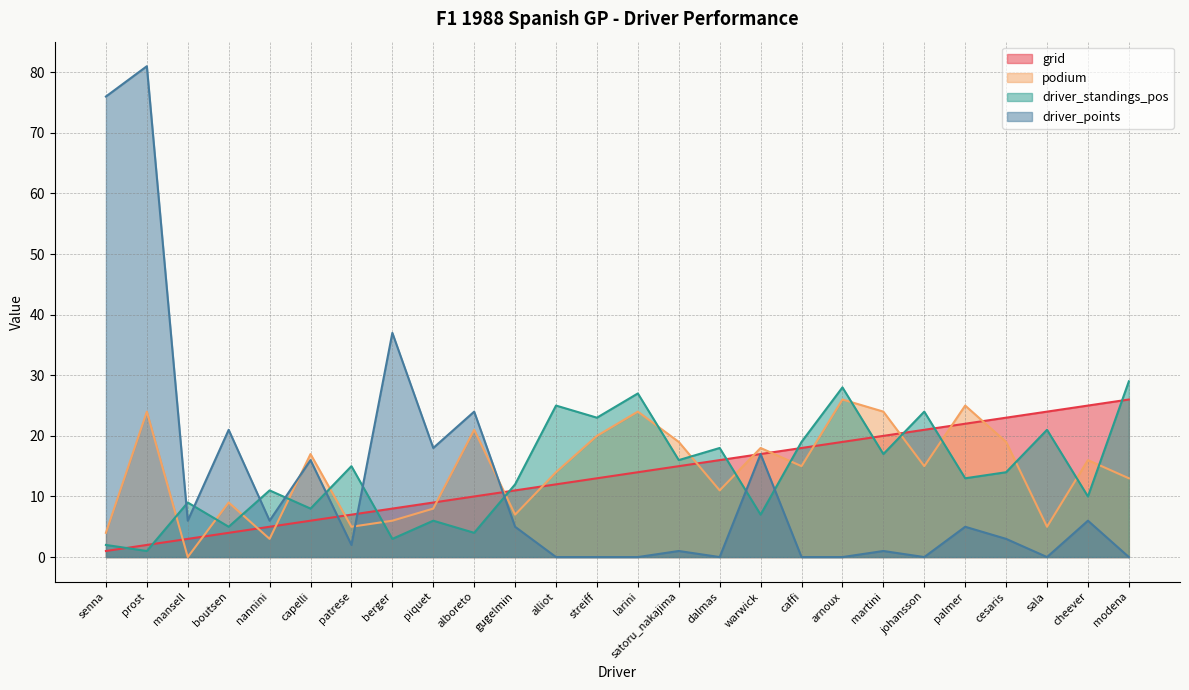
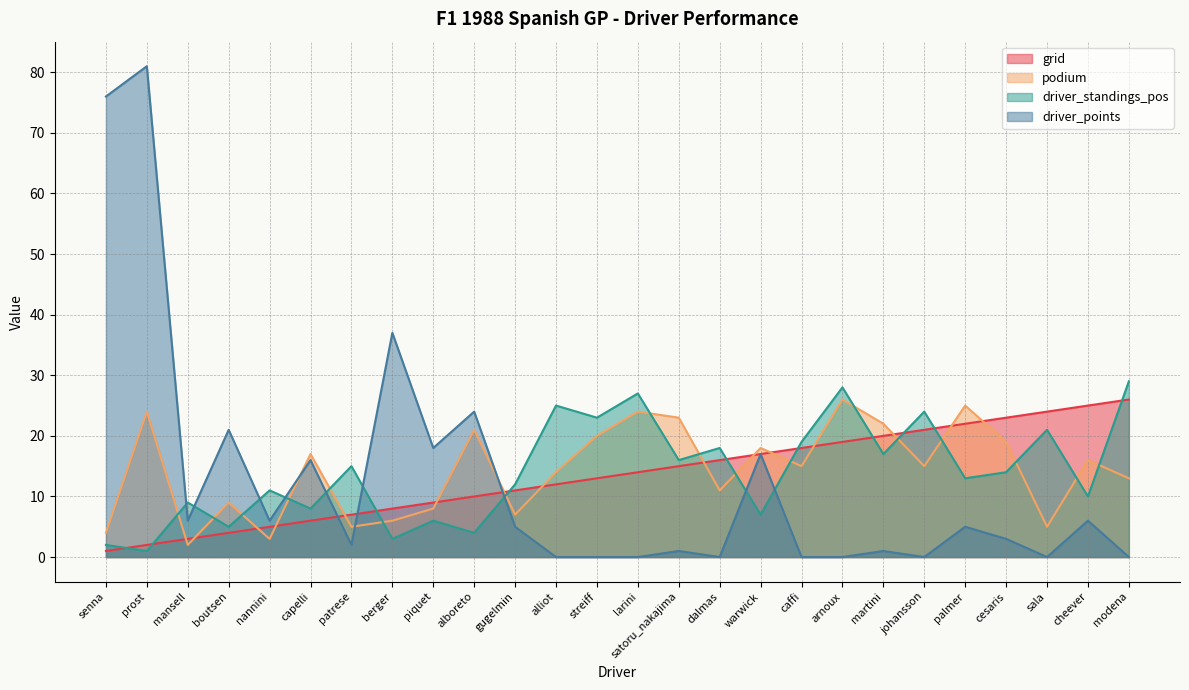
  {
    "grid": {
      "senna": 1,
      "prost": 2,
      "mansell": 3,
      "boutsen": 4,
      "nannini": 5,
      "capelli": 6,
      "patrese": 7,
      "berger": 8,
      "piquet": 9,
      "alboreto": 10,
      "gugelmin": 11,
      "alliot": 12,
      "streiff": 13,
      "larini": 14,
      "satoru_nakajima": 15,
      "dalmas": 16,
      "caffi": 18,
      "arnoux": 19,
      "martini": 20,
      "johansson": 21,
      "palmer": 22,
      "cesaris": 23,
      "sala": 24,
      "cheever": 25,
      "modena": 26
    },
    "podium": {
      "senna": 4,
      "prost": 24,
-     "mansell": 0,
+     "mansell": 2,
      "boutsen": 9,
      "nannini": 3,
      "capelli": 17,
      "patrese": 5,
      "berger": 6,
      "piquet": 8,
      "alboreto": 21,
      "gugelmin": 7,
      "alliot": 14,
      "streiff": 20,
      "larini": 24,
-     "satoru_nakajima": 19,
+     "satoru_nakajima": 23,
      "dalmas": 11,
      "warwick": 18,
      "caffi": 15,
      "arnoux": 26,
-     "martini": 24,
+     "martini": 22,
      "johansson": 15,
      "palmer": 25,
      "cesaris": 19,
      "sala": 5,
      "cheever": 16,
      "modena": 13
    }
  }
